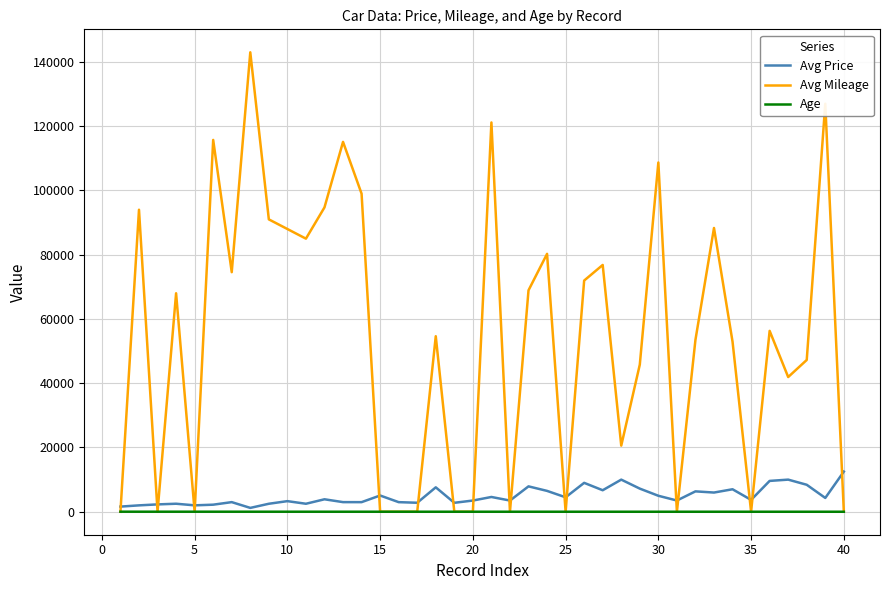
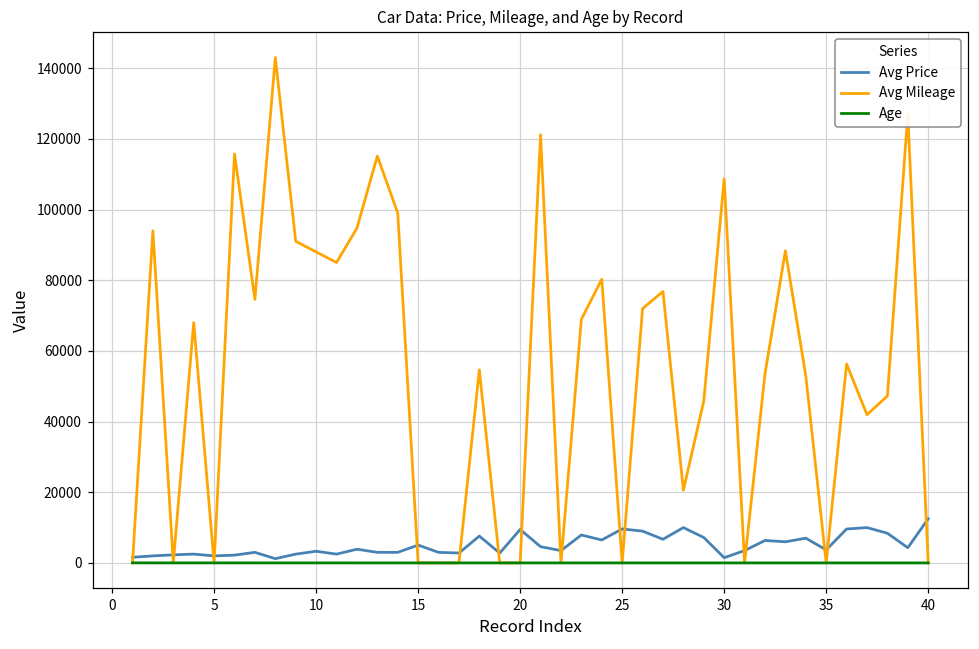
  {
    "Avg Price": {
      "5": 2000,
      "10": 3000,
      "15": 5000,
-     "20": 3000,
-     "25": 5000,
-     "30": 5000,
+     "20": 9000,
+     "25": 10000,
+     "30": 1000,
      "35": 4000,
      "40": 13000
    },
    "Avg Mileage": {
      "10": 88000,
      "30": 109000
    },
    "Age": {
      "10": 0,
      "30": 0
    }
  }
